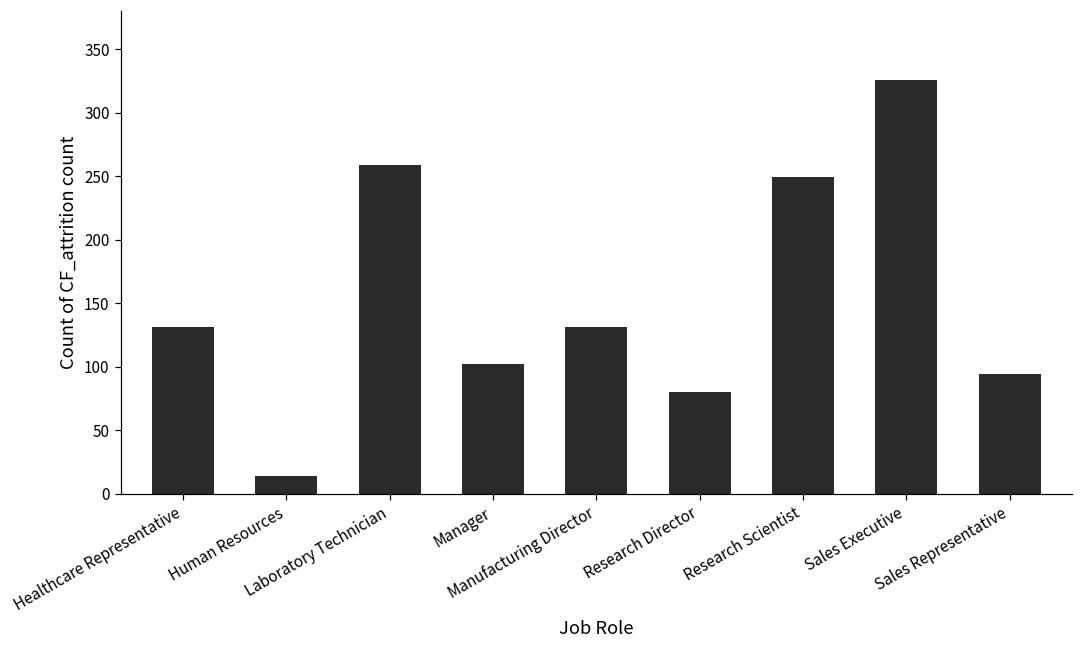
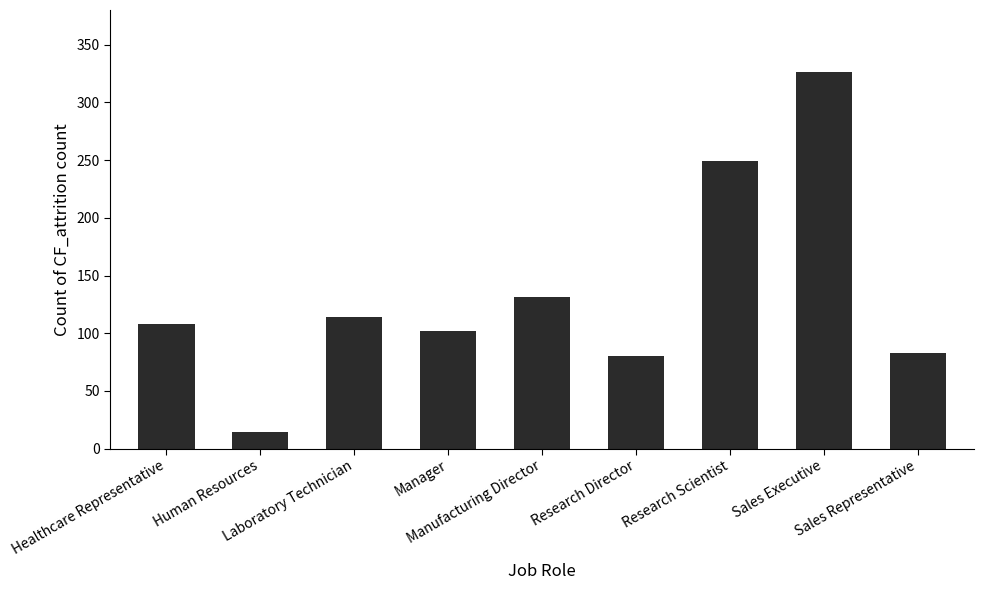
  {
-   "Healthcare Representative": 131,
+   "Healthcare Representative": 108,
    "Human Resources": 14,
-   "Laboratory Technician": 259,
+   "Laboratory Technician": 114,
    "Manager": 102,
    "Manufacturing Director": 131,
    "Research Director": 80,
    "Research Scientist": 249,
    "Sales Executive": 326,
-   "Sales Representative": 94
+   "Sales Representative": 83
  }
